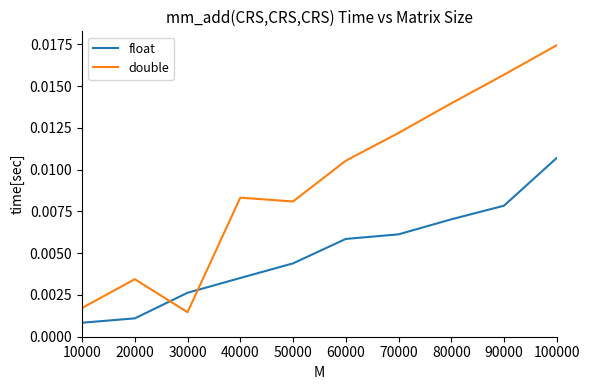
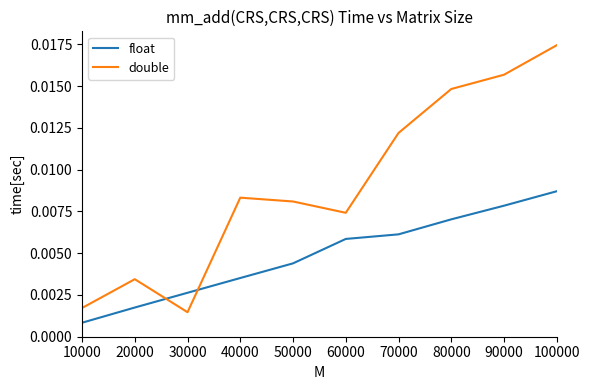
  {
    "float": {
      "10000": 0.0008,
-     "20000": 0.0011,
+     "20000": 0.0017,
      "30000": 0.0026,
      "40000": 0.0035,
      "50000": 0.0044,
      "60000": 0.0059,
      "70000": 0.0061,
      "80000": 0.0070,
      "90000": 0.0078,
-     "100000": 0.0107
+     "100000": 0.0087
    },
    "double": {
      "10000": 0.0017,
      "20000": 0.0034,
      "30000": 0.0015,
      "40000": 0.0083,
      "50000": 0.0081,
-     "60000": 0.0105,
+     "60000": 0.0074,
      "70000": 0.0122,
-     "80000": 0.0140,
+     "80000": 0.0148,
      "90000": 0.0157,
      "100000": 0.0174
    }
  }
